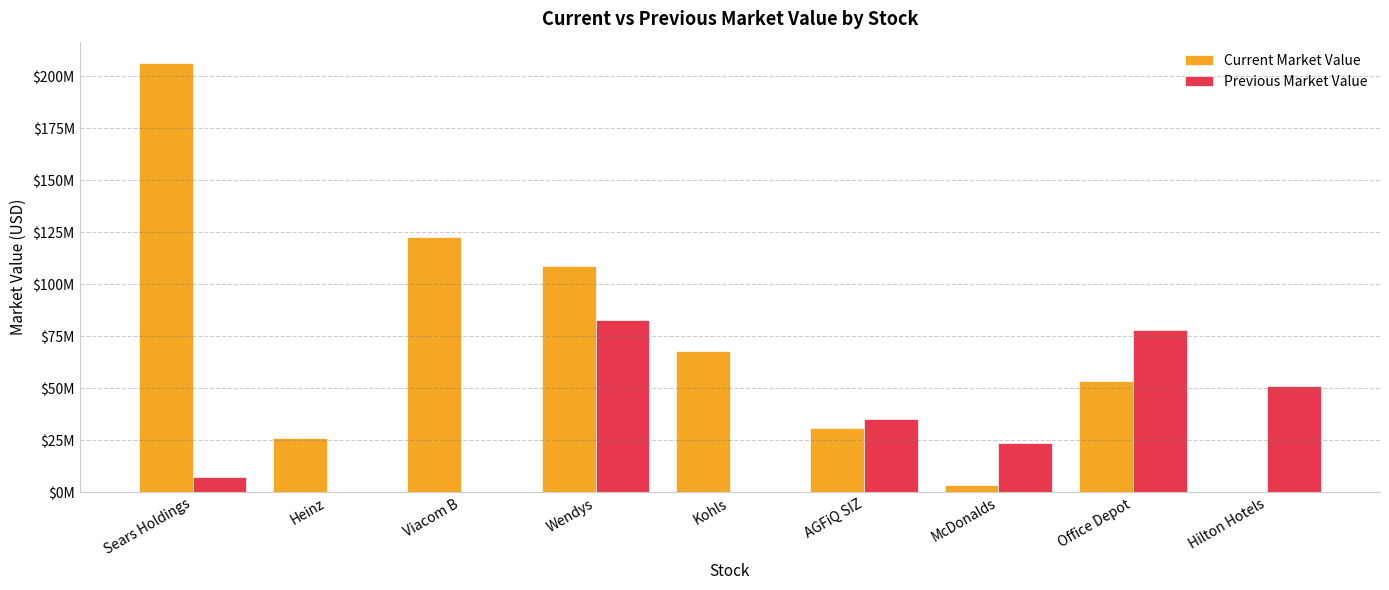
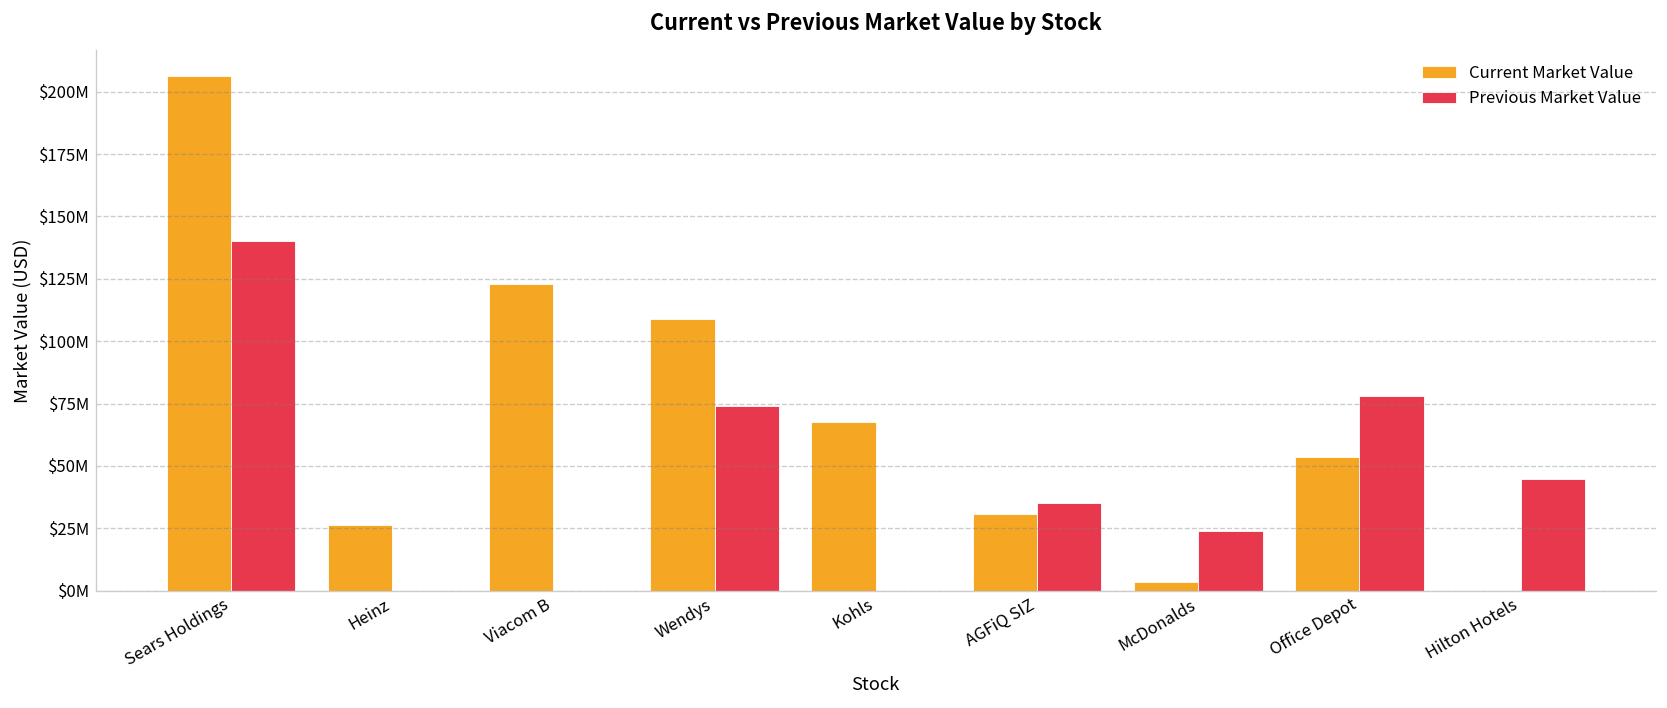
  {
    "Current Market Value": {
      "Sears Holdings": "$206000000",
      "Heinz": "$26000000",
      "Viacom B": "$123000000",
      "Wendys": "$109000000",
      "Kohls": "$68000000",
      "AGFiQ SIZ": "$31000000",
      "McDonalds": "$4000000",
      "Office Depot": "$53000000",
      "Hilton Hotels": "$0"
    },
    "Previous Market Value": {
-     "Sears Holdings": "$7000000",
+     "Sears Holdings": "$140000000",
      "Heinz": "$0",
      "Viacom B": "$0",
-     "Wendys": "$83000000",
+     "Wendys": "$74000000",
      "Kohls": "$0",
      "AGFiQ SIZ": "$35000000",
      "McDonalds": "$24000000",
      "Office Depot": "$78000000",
-     "Hilton Hotels": "$51000000"
+     "Hilton Hotels": "$45000000"
    }
  }
